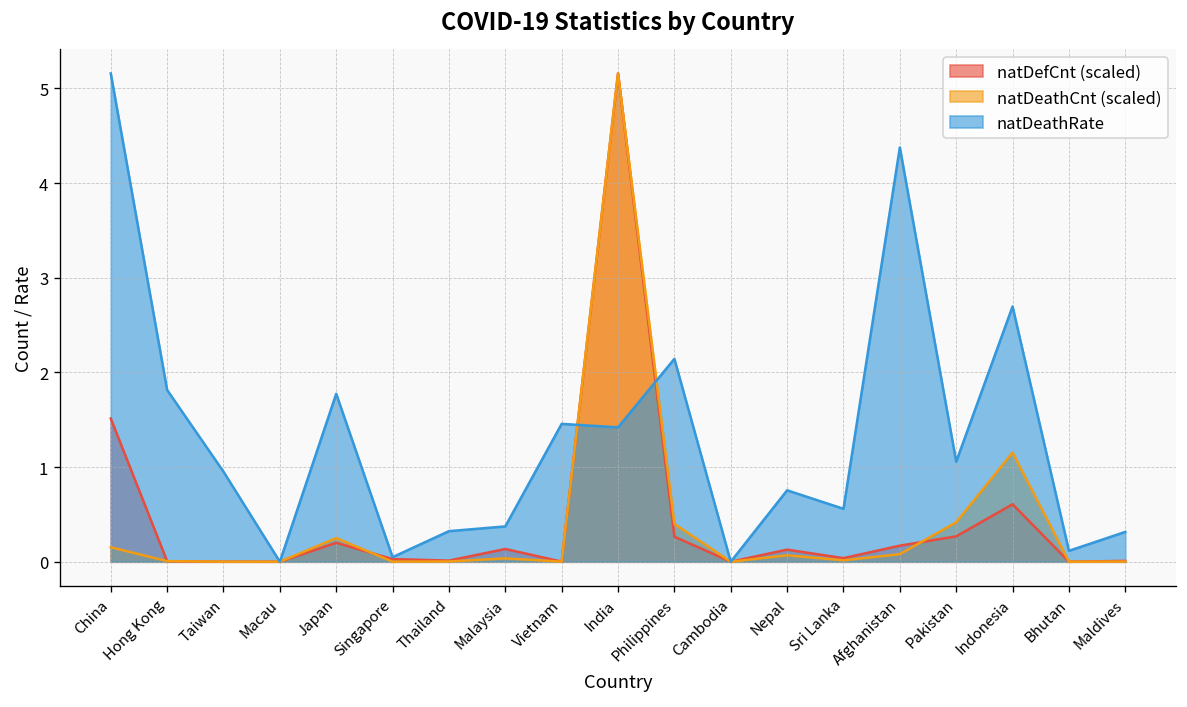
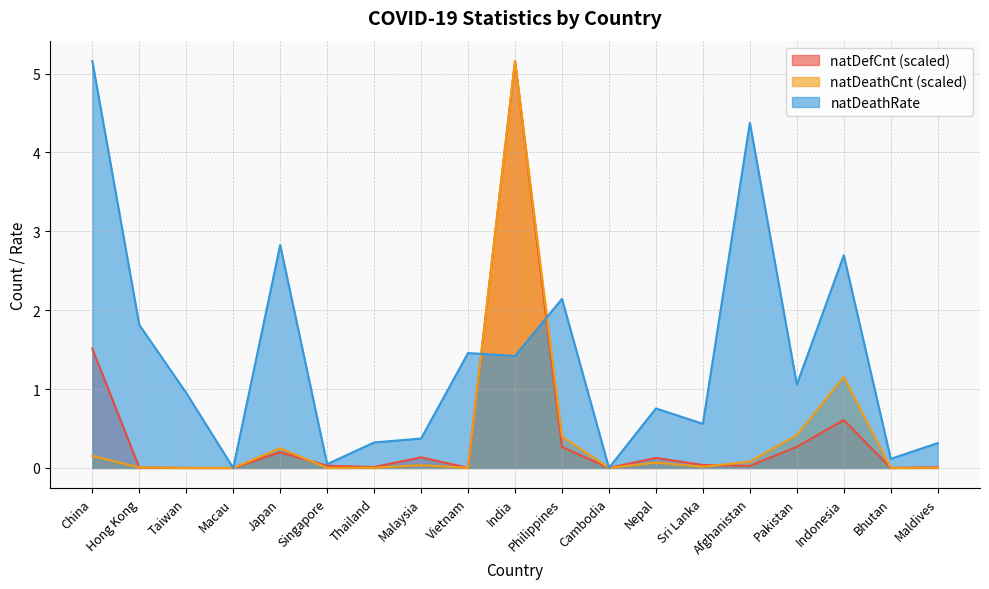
  {
    "natDefCnt (scaled)": {
      "China": 1.5,
      "Japan": 0.2,
      "Malaysia": 0.1,
      "Philippines": 0.3,
      "Nepal": 0.1,
-     "Afghanistan": 0.2,
+     "Afghanistan": 0.0,
      "Pakistan": 0.3,
      "Indonesia": 0.6
    },
    "natDeathCnt (scaled)": {
      "China": 0.2,
      "Japan": 0.2,
      "Malaysia": 0.0,
      "Philippines": 0.4,
      "Nepal": 0.1,
      "Afghanistan": 0.1,
      "Pakistan": 0.4,
      "Indonesia": 1.2
    },
    "natDeathRate": {
      "China": 5.2,
      "Hong Kong": 1.8,
      "Taiwan": 1.0,
-     "Japan": 1.8,
+     "Japan": 2.8,
      "Thailand": 0.3,
      "Malaysia": 0.4,
      "Vietnam": 1.5,
      "India": 1.4,
      "Philippines": 2.1,
      "Nepal": 0.8,
      "Sri Lanka": 0.6,
      "Afghanistan": 4.4,
      "Pakistan": 1.1,
      "Indonesia": 2.7,
      "Bhutan": 0.1,
      "Maldives": 0.3
    }
  }
